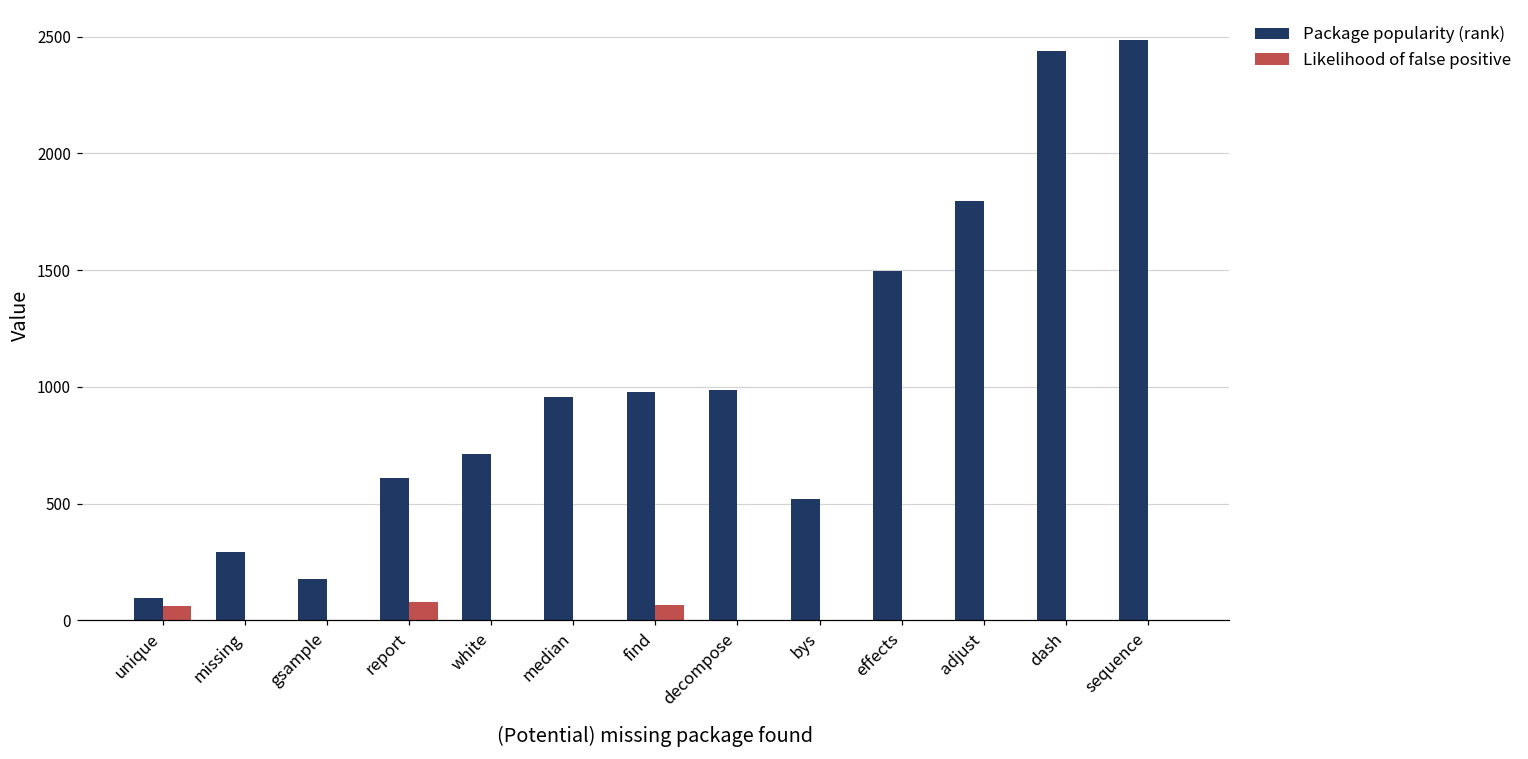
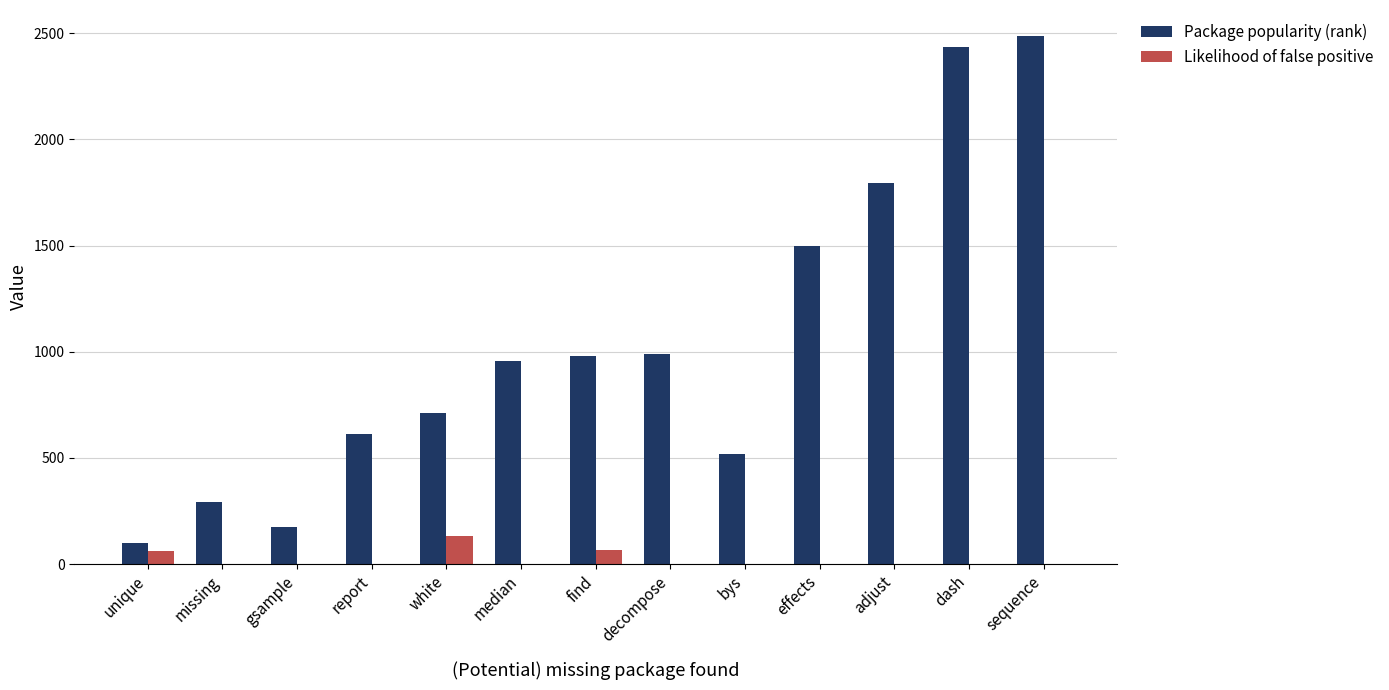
  {
    "Package popularity (rank)": {
      "unique": 100,
      "missing": 290,
      "gsample": 180,
      "report": 610,
      "white": 710,
      "median": 960,
      "find": 980,
      "decompose": 990,
      "bys": 520,
      "effects": 1500,
      "adjust": 1800,
      "dash": 2440,
      "sequence": 2490
    },
    "Likelihood of false positive": {
      "unique": 60,
      "missing": 0,
      "gsample": 0,
-     "report": 80,
-     "white": 0,
+     "report": 0,
+     "white": 130,
      "find": 60
    }
  }
